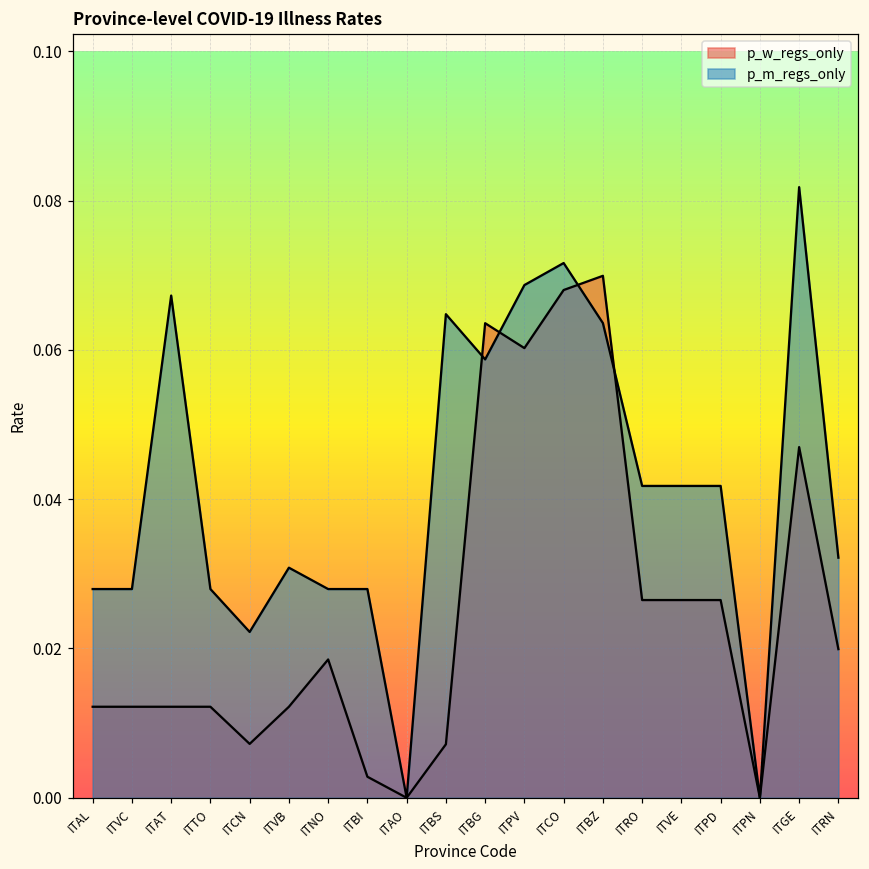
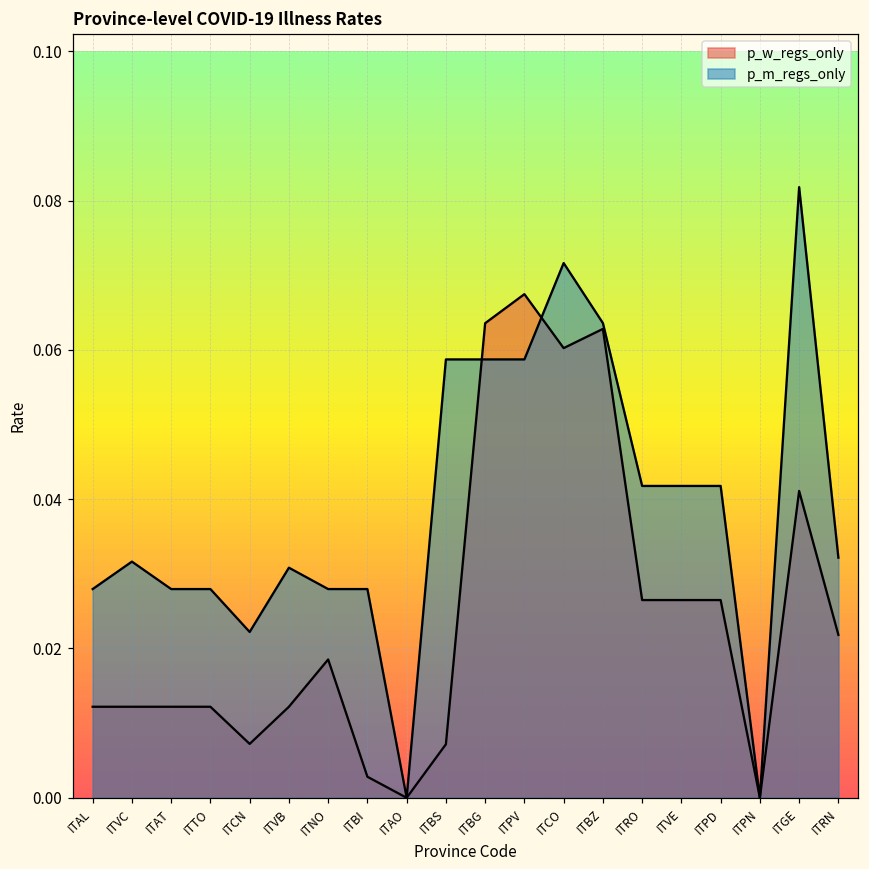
  {
    "p_w_regs_only": {
      "ITAL": 0.012,
      "ITVC": 0.012,
      "ITAT": 0.012,
      "ITTO": 0.012,
      "ITCN": 0.007,
      "ITVB": 0.012,
      "ITNO": 0.019,
      "ITBI": 0.003,
      "ITBS": 0.007,
      "ITBG": 0.064,
-     "ITPV": 0.060,
-     "ITCO": 0.068,
-     "ITBZ": 0.070,
+     "ITPV": 0.067,
+     "ITCO": 0.060,
+     "ITBZ": 0.063,
      "ITRO": 0.026,
      "ITVE": 0.026,
      "ITPD": 0.026,
-     "ITGE": 0.047,
-     "ITRN": 0.020
+     "ITGE": 0.041,
+     "ITRN": 0.022
    },
    "p_m_regs_only": {
      "ITAL": 0.028,
-     "ITVC": 0.028,
-     "ITAT": 0.067,
+     "ITVC": 0.032,
+     "ITAT": 0.028,
      "ITTO": 0.028,
      "ITCN": 0.022,
      "ITVB": 0.031,
      "ITNO": 0.028,
      "ITBI": 0.028,
-     "ITBS": 0.065,
+     "ITBS": 0.059,
      "ITBG": 0.059,
-     "ITPV": 0.069,
+     "ITPV": 0.059,
      "ITCO": 0.072,
      "ITBZ": 0.064,
      "ITRO": 0.042,
      "ITVE": 0.042,
      "ITPD": 0.042,
      "ITGE": 0.082,
      "ITRN": 0.032
    }
  }
